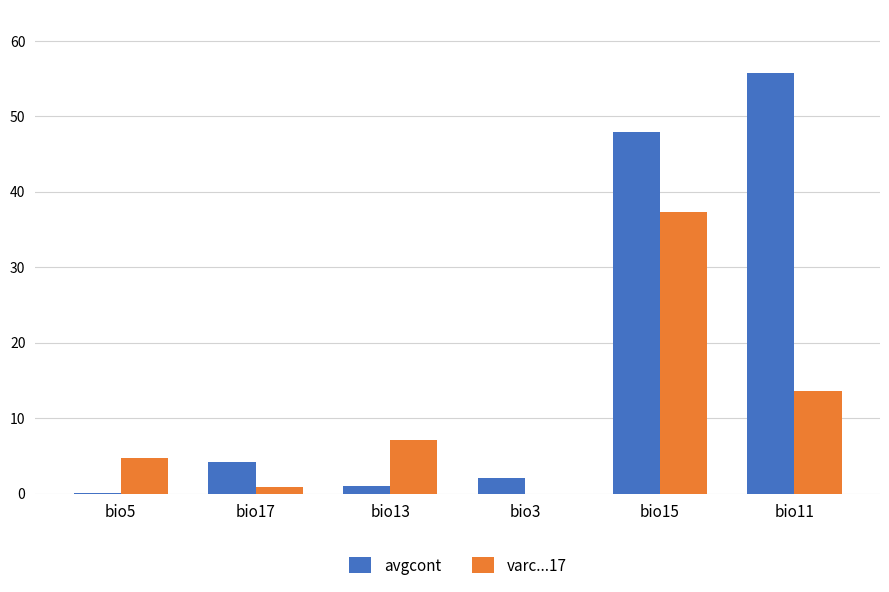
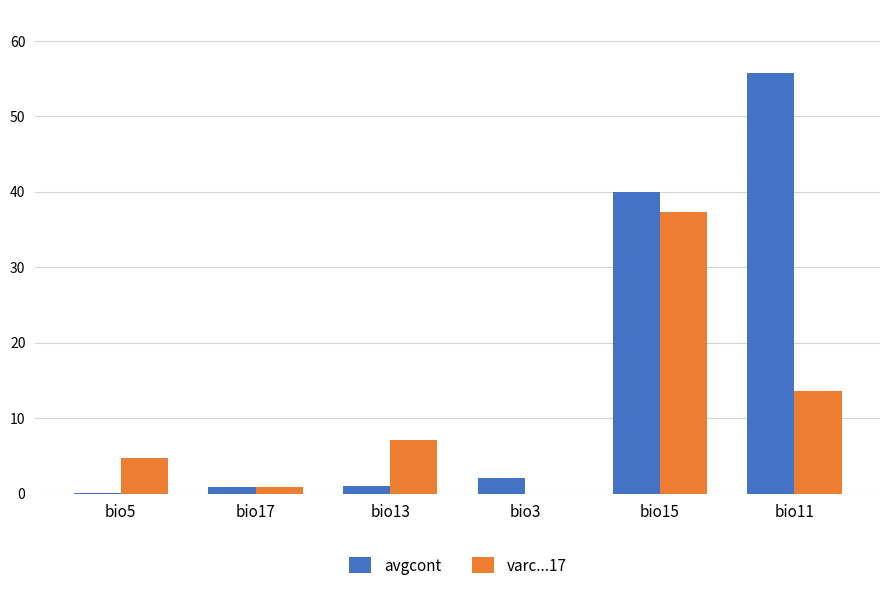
  {
    "avgcont": {
-     "bio17": 4,
+     "bio17": 1,
      "bio13": 1,
      "bio3": 2,
-     "bio15": 48,
+     "bio15": 40,
      "bio11": 56
    },
    "varc...17": {
      "bio5": 5,
      "bio17": 1,
      "bio13": 7,
      "bio15": 37,
      "bio11": 14
    }
  }
